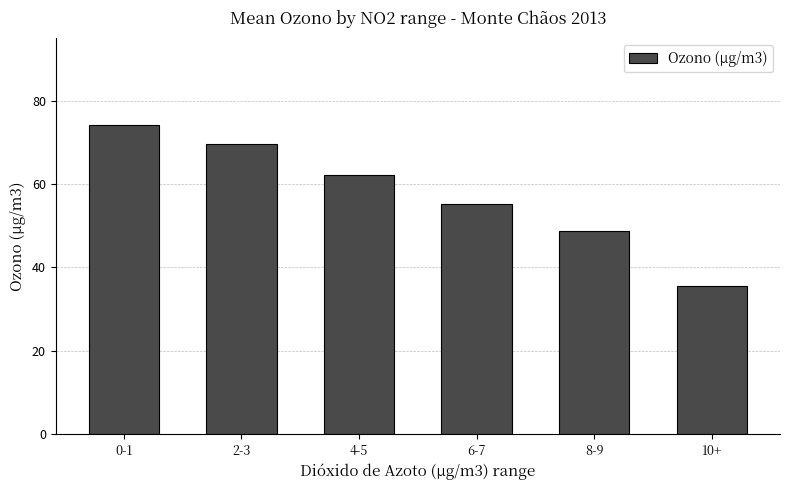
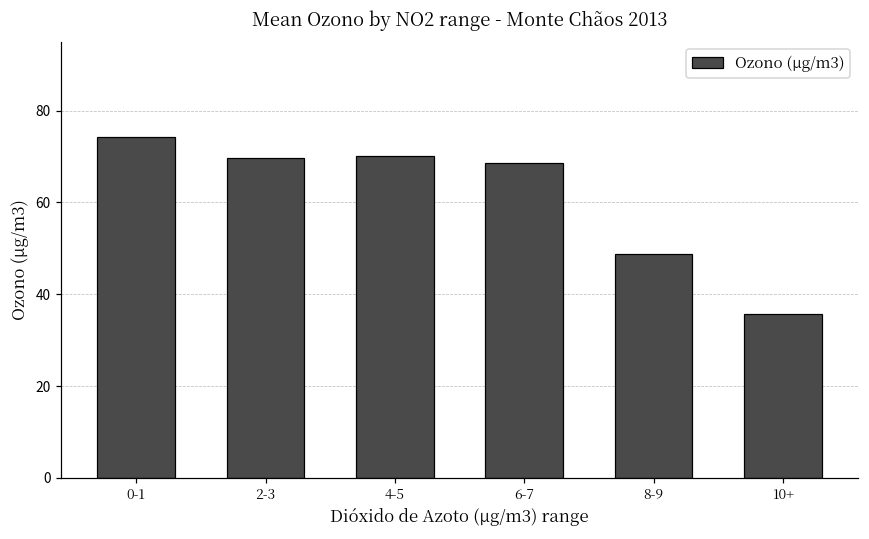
  {
    "0-1": 74,
    "2-3": 70,
-   "4-5": 62,
-   "6-7": 55,
+   "4-5": 70,
+   "6-7": 69,
    "8-9": 49,
    "10+": 36
  }
